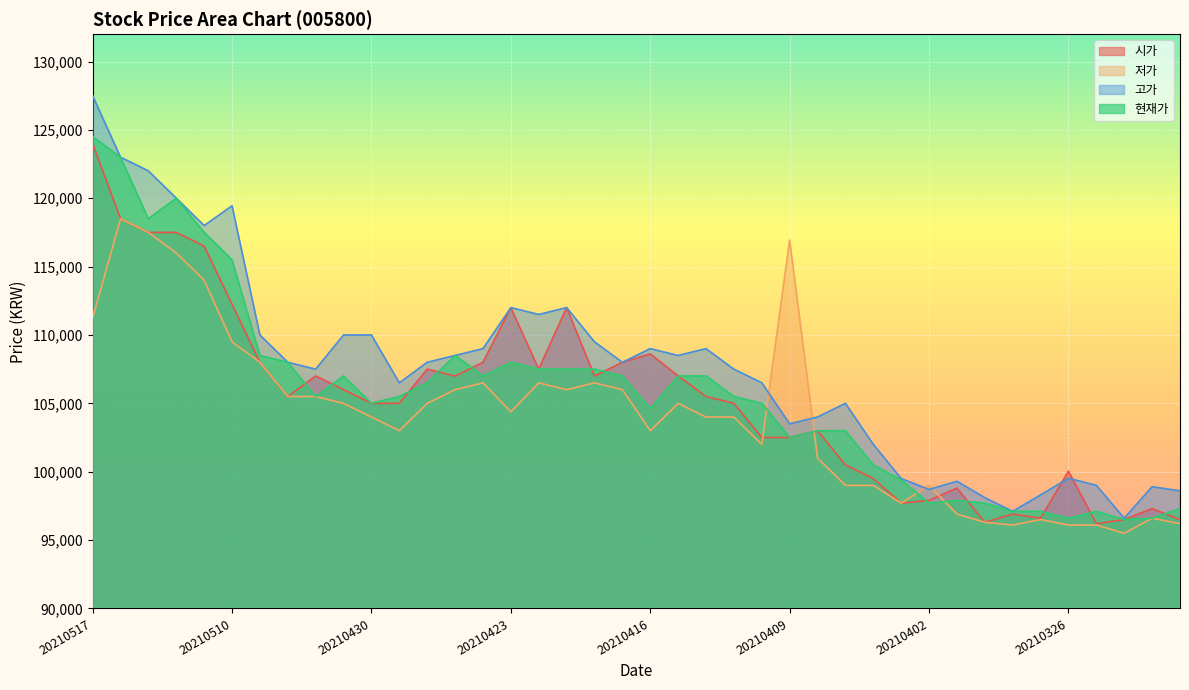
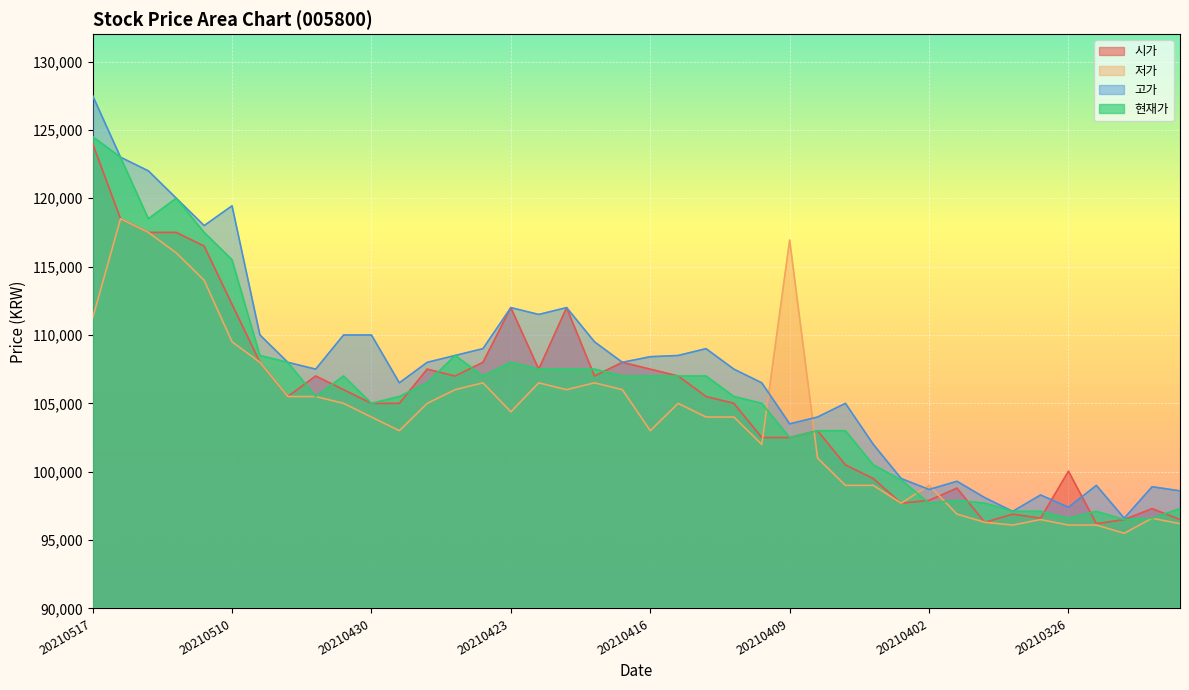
  {
    "시가": {
      "20210517": "124,000",
      "20210510": "112,200",
-     "20210416": "108,600",
+     "20210416": "107,500",
      "20210402": "97,900",
      "20210326": "100,000"
    },
    "저가": {
      "20210517": "111,200",
      "20210510": "109,500",
      "20210430": "104,000",
      "20210423": "104,400",
      "20210416": "103,000",
      "20210409": "116,900",
      "20210402": "99,000",
      "20210326": "96,100"
    },
    "고가": {
      "20210517": "127,500",
      "20210510": "119,400",
      "20210430": "110,000",
-     "20210416": "109,000",
+     "20210416": "108,400",
      "20210409": "103,500",
      "20210402": "98,700",
-     "20210326": "99,500"
+     "20210326": "97,400"
    },
    "현재가": {
      "20210517": "124,500",
      "20210510": "115,500",
      "20210423": "108,000",
-     "20210416": "104,600",
+     "20210416": "107,000",
      "20210402": "97,700",
      "20210326": "96,600"
    }
  }
